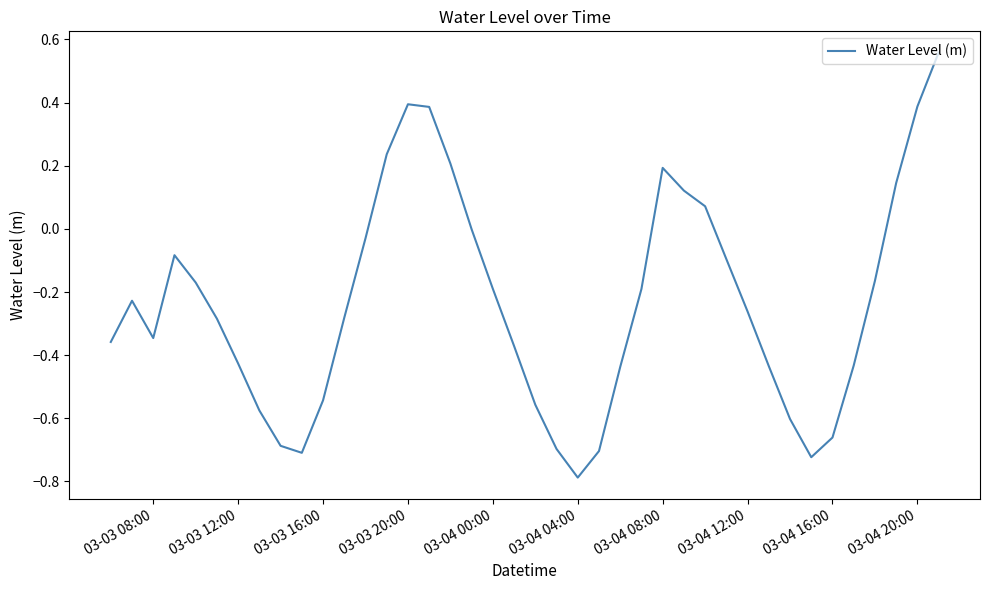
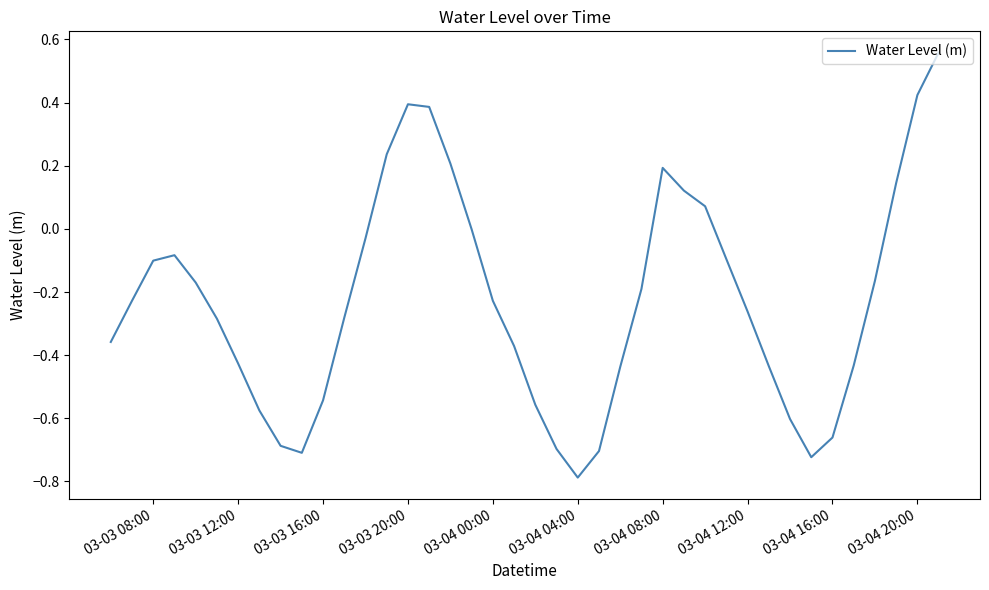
  {
-   "03-03 08:00": -0.35,
+   "03-03 08:00": -0.10,
    "03-03 12:00": -0.43,
    "03-03 16:00": -0.54,
    "03-03 20:00": 0.39,
-   "03-04 00:00": -0.19,
+   "03-04 00:00": -0.23,
    "03-04 04:00": -0.79,
    "03-04 08:00": 0.19,
    "03-04 12:00": -0.26,
    "03-04 16:00": -0.66,
-   "03-04 20:00": 0.39
+   "03-04 20:00": 0.42
  }
